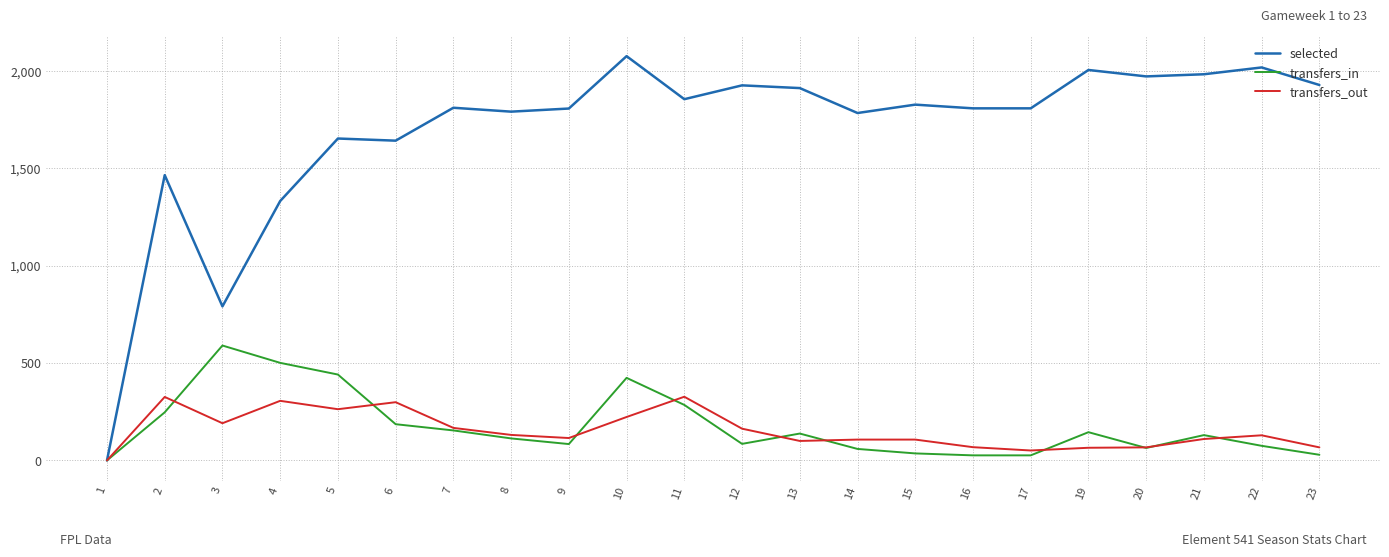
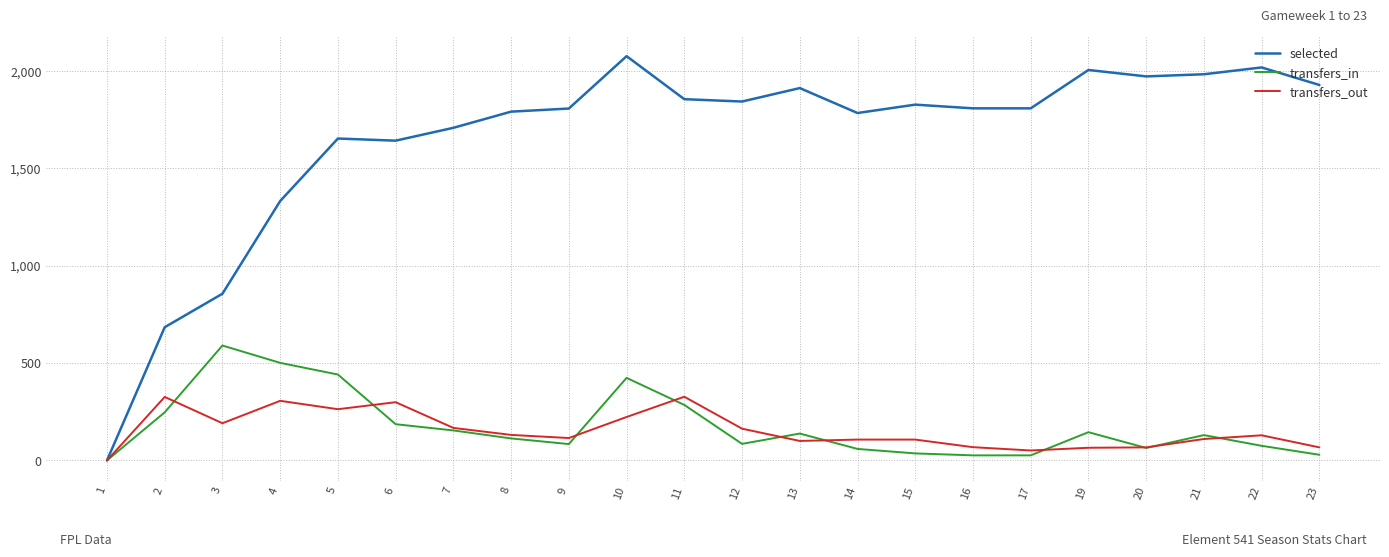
  {
    "selected": {
-     "2": "1,470",
-     "3": "790",
+     "2": "680",
+     "3": "860",
      "4": "1,330",
      "5": "1,650",
      "6": "1,640",
-     "7": "1,810",
+     "7": "1,710",
      "8": "1,790",
      "9": "1,810",
      "10": "2,080",
      "11": "1,860",
-     "12": "1,930",
+     "12": "1,840",
      "13": "1,910",
      "14": "1,780",
      "15": "1,830",
      "16": "1,810",
      "17": "1,810",
      "19": "2,010",
      "20": "1,970",
      "21": "1,980",
      "22": "2,020",
      "23": "1,930"
    },
    "transfers_in": {
      "2": "250",
      "3": "590",
      "4": "500",
      "5": "440",
      "6": "190",
      "8": "110",
      "9": "80",
      "10": "420",
      "11": "290",
      "12": "90",
      "13": "140",
      "14": "60",
      "15": "40",
      "16": "30",
      "17": "30",
      "19": "150",
      "21": "130",
      "22": "80",
      "23": "30"
    },
    "transfers_out": {
      "2": "330",
      "3": "190",
      "4": "310",
      "5": "260",
      "6": "300",
      "8": "130",
      "9": "120",
      "10": "220",
      "11": "330",
      "12": "160",
      "13": "100",
      "14": "110",
      "15": "110",
      "16": "70",
      "17": "50",
      "19": "70",
      "21": "110",
      "22": "130",
      "23": "70"
    }
  }
